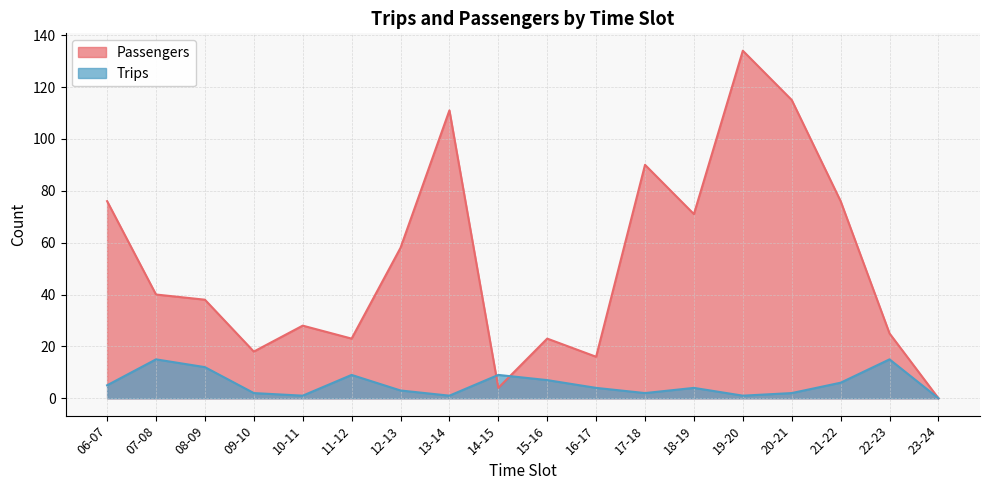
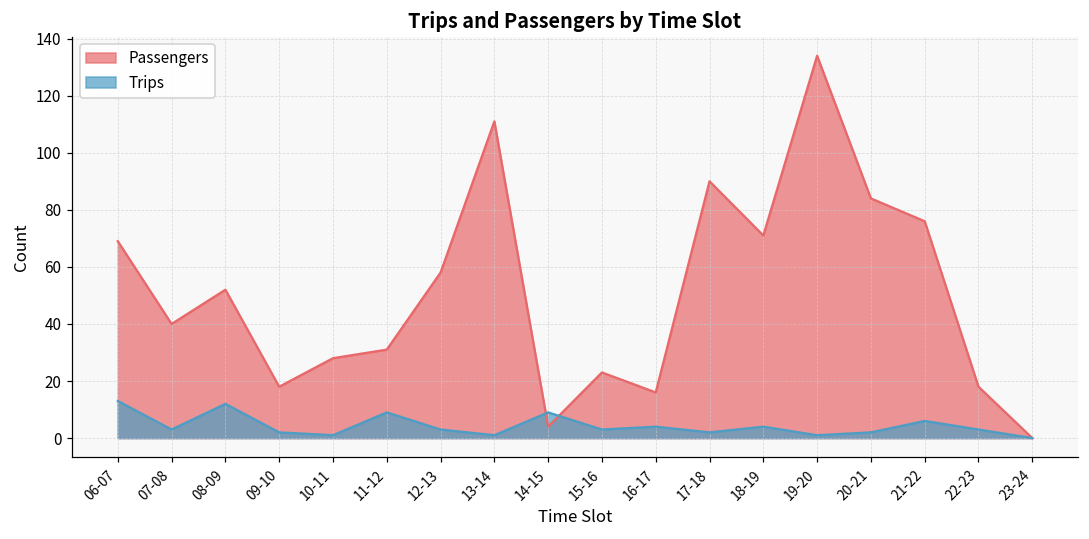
  {
    "Passengers": {
-     "06-07": 76,
+     "06-07": 69,
      "07-08": 40,
-     "08-09": 38,
+     "08-09": 52,
      "09-10": 18,
      "10-11": 28,
-     "11-12": 23,
+     "11-12": 31,
      "12-13": 58,
      "13-14": 111,
      "14-15": 4,
      "15-16": 23,
      "16-17": 16,
      "17-18": 90,
      "18-19": 71,
      "19-20": 134,
-     "20-21": 115,
+     "20-21": 84,
      "21-22": 76,
-     "22-23": 25
+     "22-23": 18
    },
    "Trips": {
-     "06-07": 5,
-     "07-08": 15,
+     "06-07": 13,
+     "07-08": 3,
      "08-09": 12,
      "09-10": 2,
      "10-11": 1,
      "11-12": 9,
      "12-13": 3,
      "13-14": 1,
      "14-15": 9,
-     "15-16": 7,
+     "15-16": 3,
      "16-17": 4,
      "17-18": 2,
      "18-19": 4,
      "19-20": 1,
      "20-21": 2,
      "21-22": 6,
-     "22-23": 15
+     "22-23": 3
    }
  }
